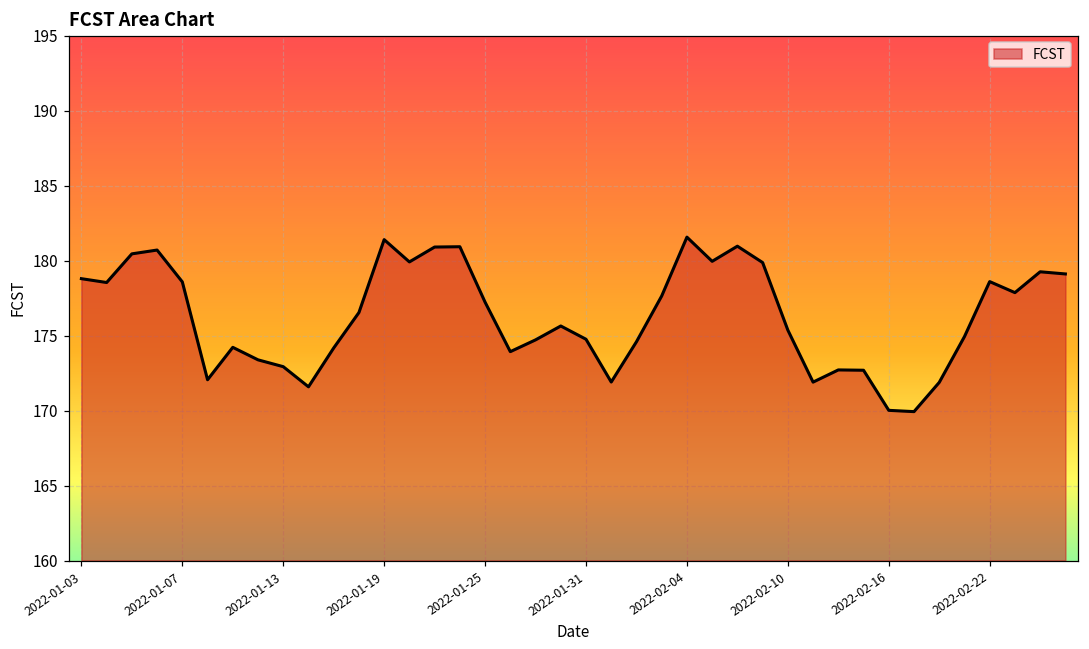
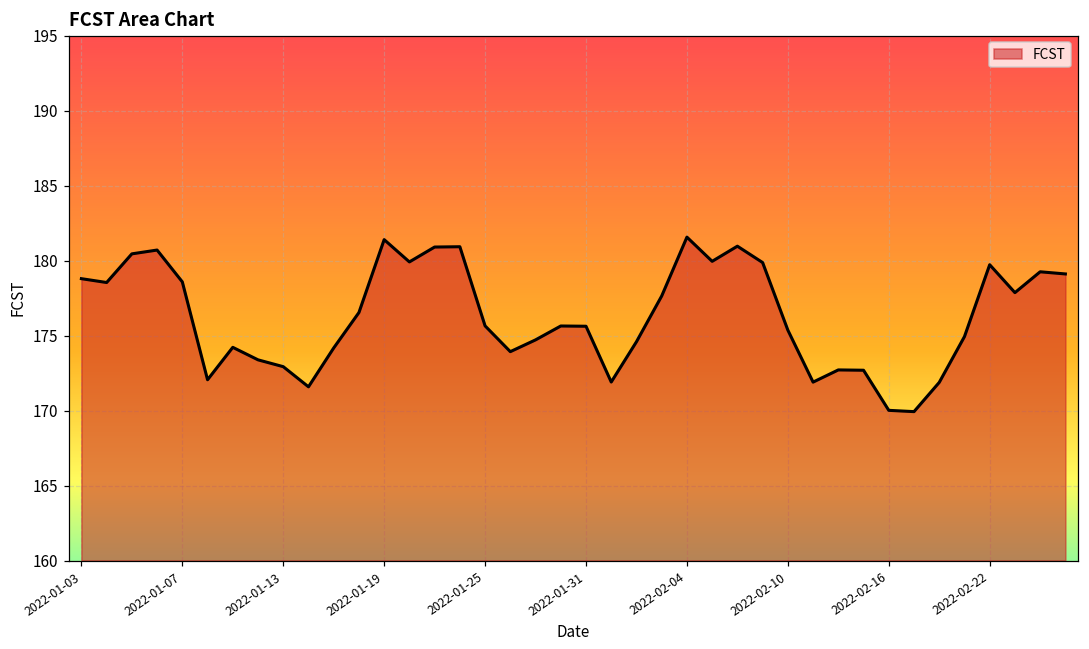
  {
    "2022-01-03": 178.8,
    "2022-01-07": 178.6,
    "2022-01-13": 172.9,
    "2022-01-19": 181.4,
-   "2022-01-25": 177.2,
-   "2022-01-31": 174.8,
+   "2022-01-25": 175.6,
+   "2022-01-31": 175.6,
    "2022-02-04": 181.6,
    "2022-02-10": 175.4,
    "2022-02-16": 170.0,
-   "2022-02-22": 178.6
+   "2022-02-22": 179.7
  }
